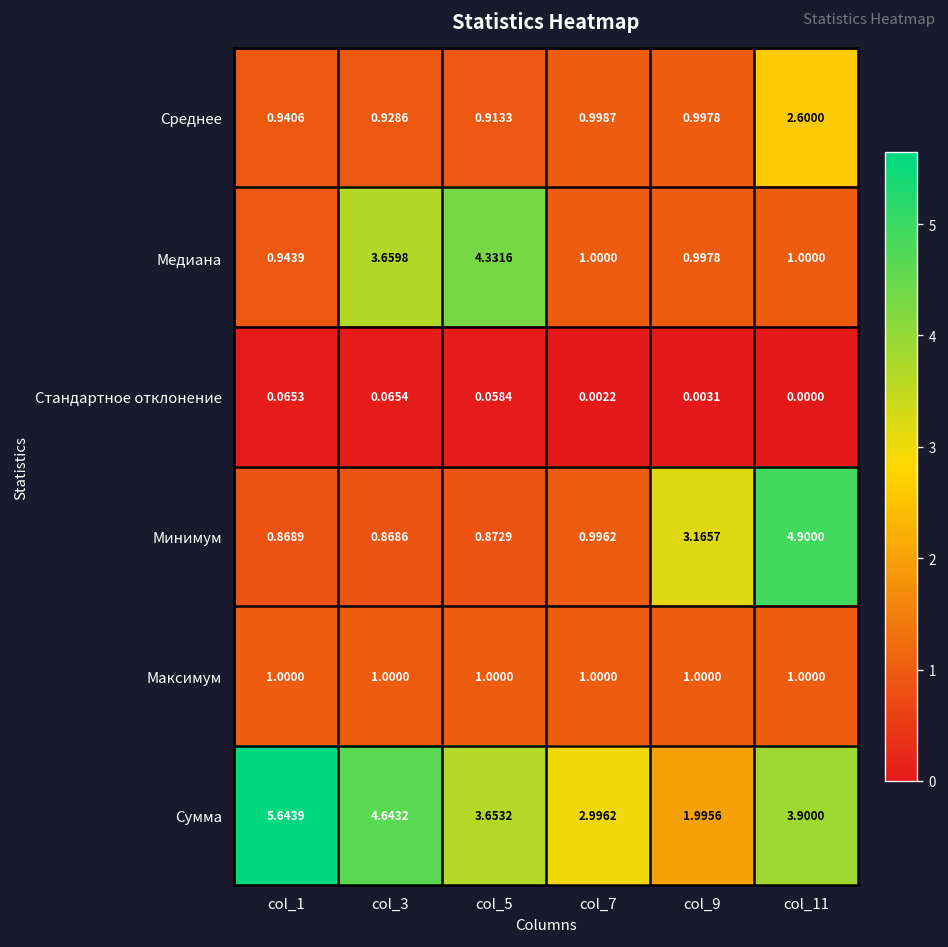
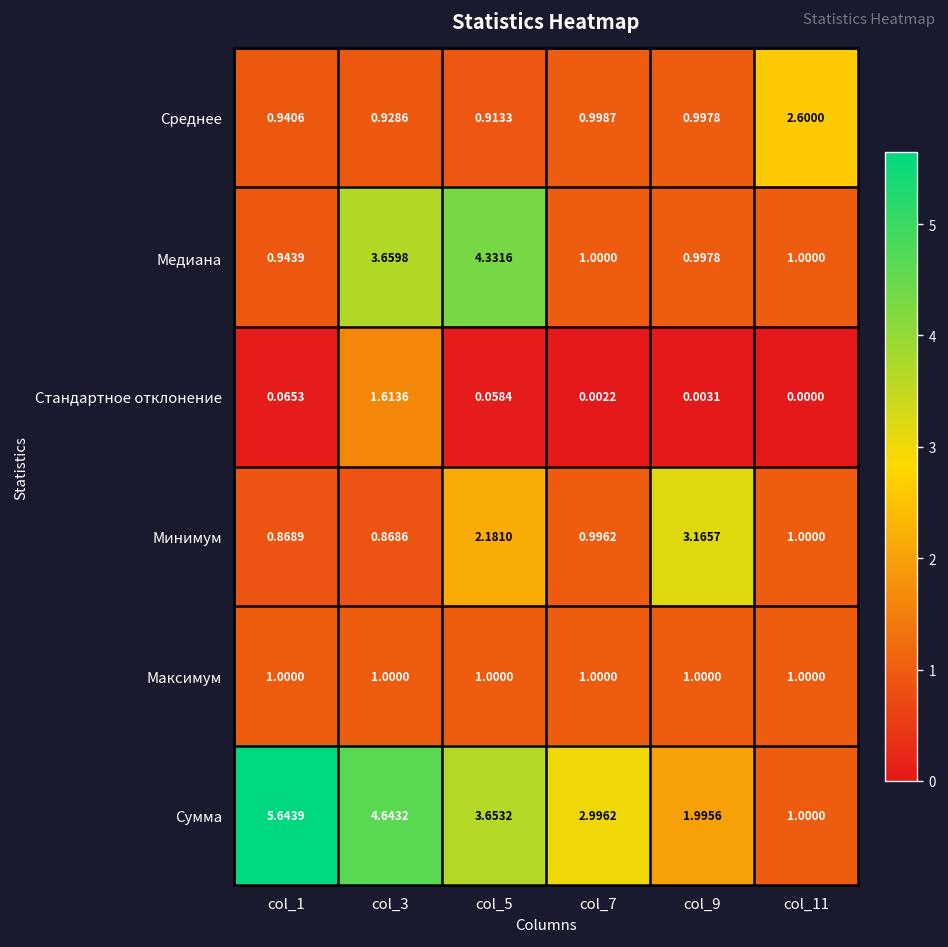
  {
    "Среднее": {
      "col_1": 0.9406,
      "col_3": 0.9286,
      "col_5": 0.9133,
      "col_7": 0.9987,
      "col_9": 0.9978,
      "col_11": 2.6000
    },
    "Медиана": {
      "col_1": 0.9439,
      "col_3": 3.6598,
      "col_5": 4.3316,
      "col_7": 1.0000,
      "col_9": 0.9978,
      "col_11": 1.0000
    },
    "Стандартное отклонение": {
      "col_1": 0.0653,
-     "col_3": 0.0654,
+     "col_3": 1.6136,
      "col_5": 0.0584,
      "col_7": 0.0022,
      "col_9": 0.0031,
      "col_11": 0.0000
    },
    "Минимум": {
      "col_1": 0.8689,
      "col_3": 0.8686,
-     "col_5": 0.8729,
+     "col_5": 2.1810,
      "col_7": 0.9962,
      "col_9": 3.1657,
-     "col_11": 4.9000
+     "col_11": 1.0000
    },
    "Максимум": {
      "col_1": 1.0000,
      "col_3": 1.0000,
      "col_5": 1.0000,
      "col_7": 1.0000,
      "col_9": 1.0000,
      "col_11": 1.0000
    },
    "Сумма": {
      "col_1": 5.6439,
      "col_3": 4.6432,
      "col_5": 3.6532,
      "col_7": 2.9962,
      "col_9": 1.9956,
-     "col_11": 3.9000
+     "col_11": 1.0000
    }
  }
